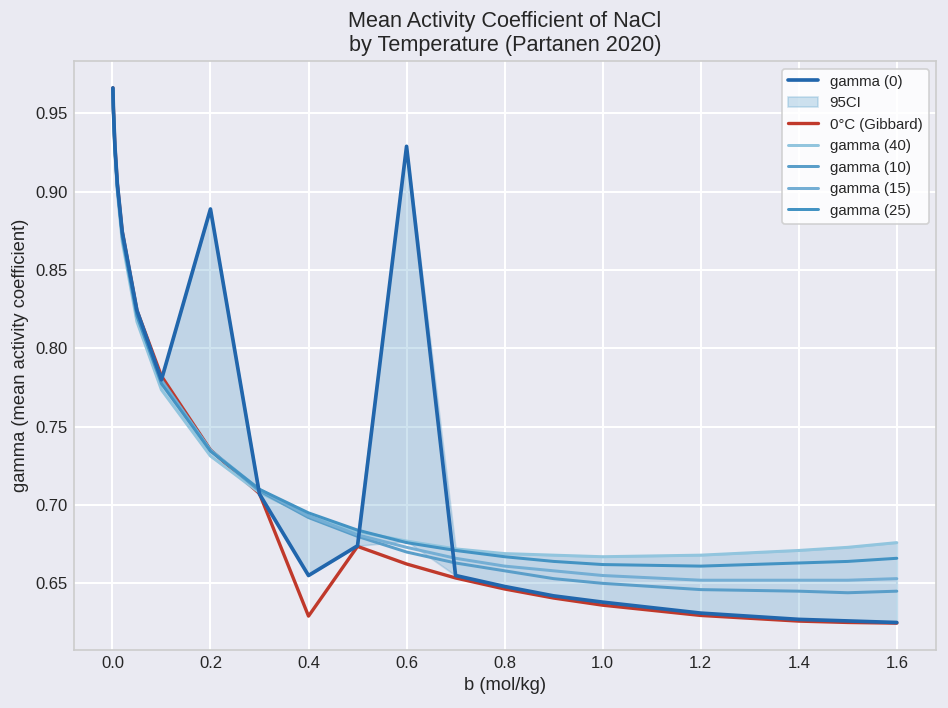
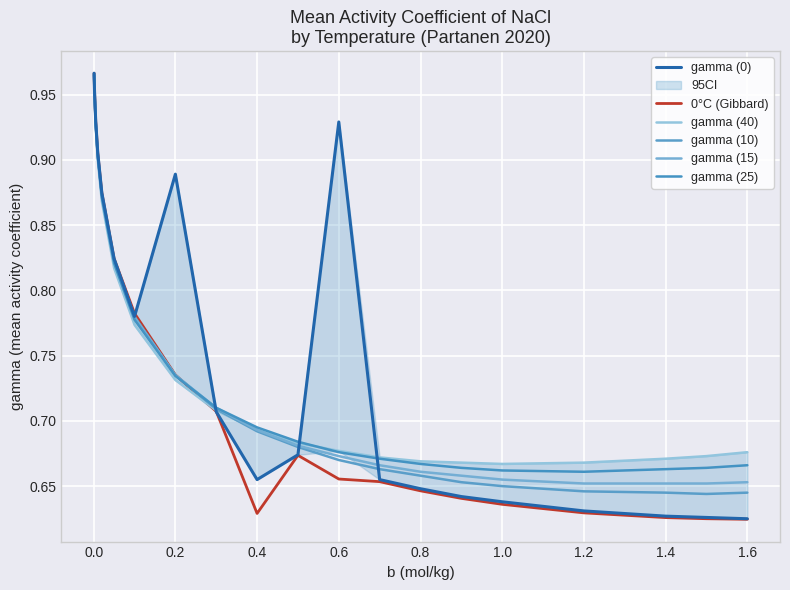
  {
    "gamma (0)": {
      "0.4": 0.655
    },
    "0°C (Gibbard)": {
      "0.4": 0.629,
-     "0.6": 0.662
+     "0.6": 0.655
    }
  }
